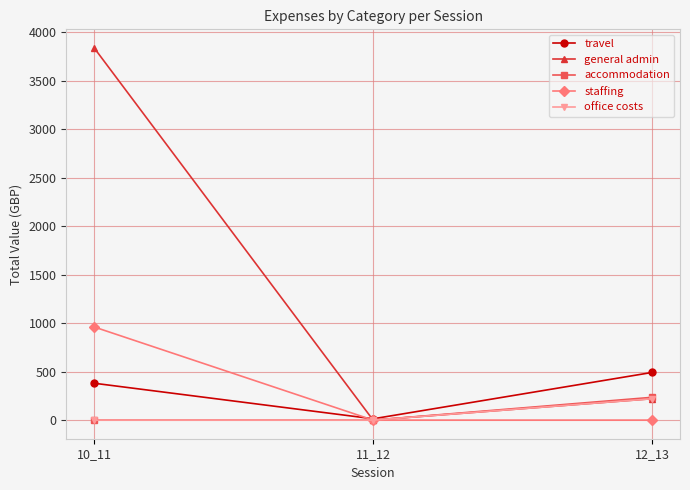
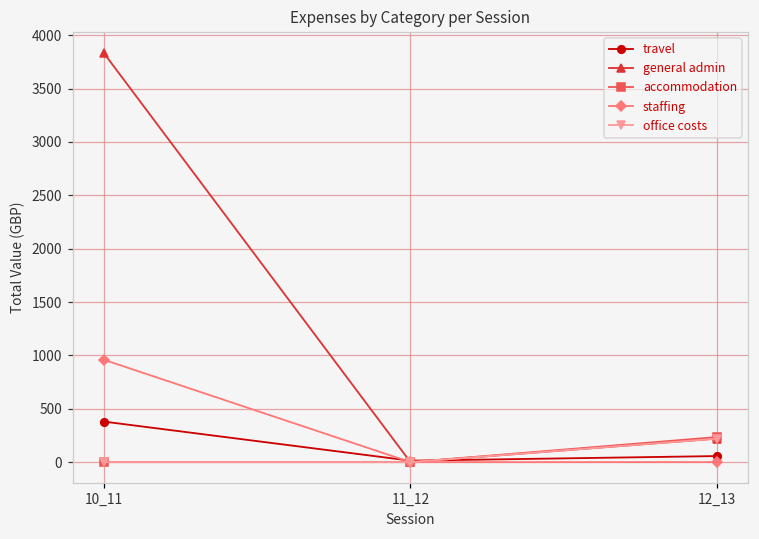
  {
    "travel": {
      "10_11": 400,
-     "12_13": 500
+     "12_13": 100
    }
  }
